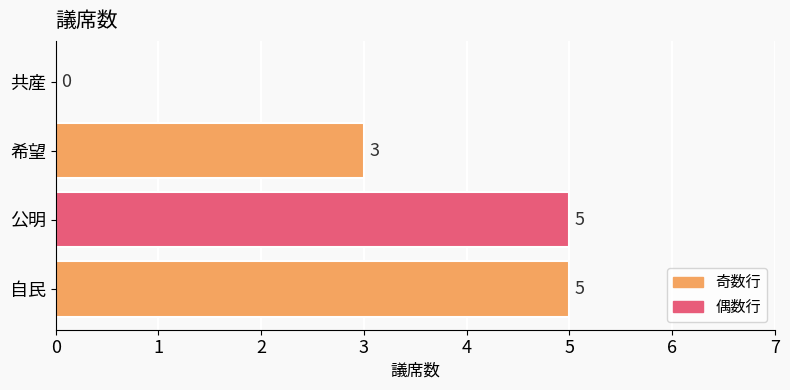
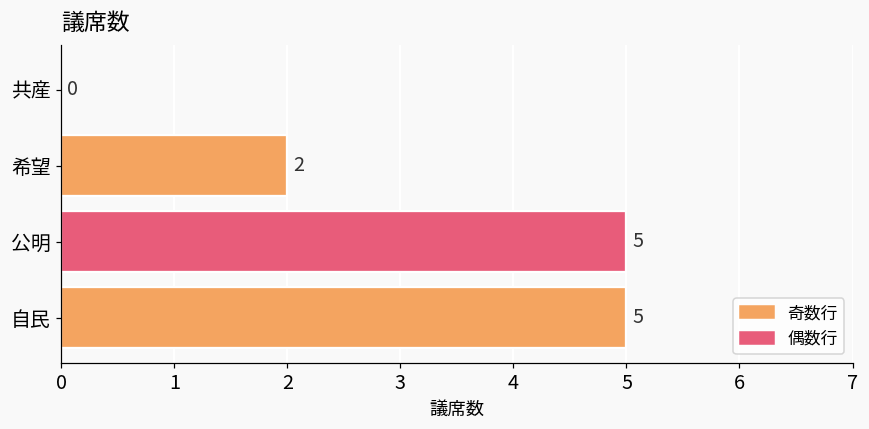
  {
    "共産": 0,
-   "希望": 3,
+   "希望": 2,
    "公明": 5,
    "自民": 5
  }
